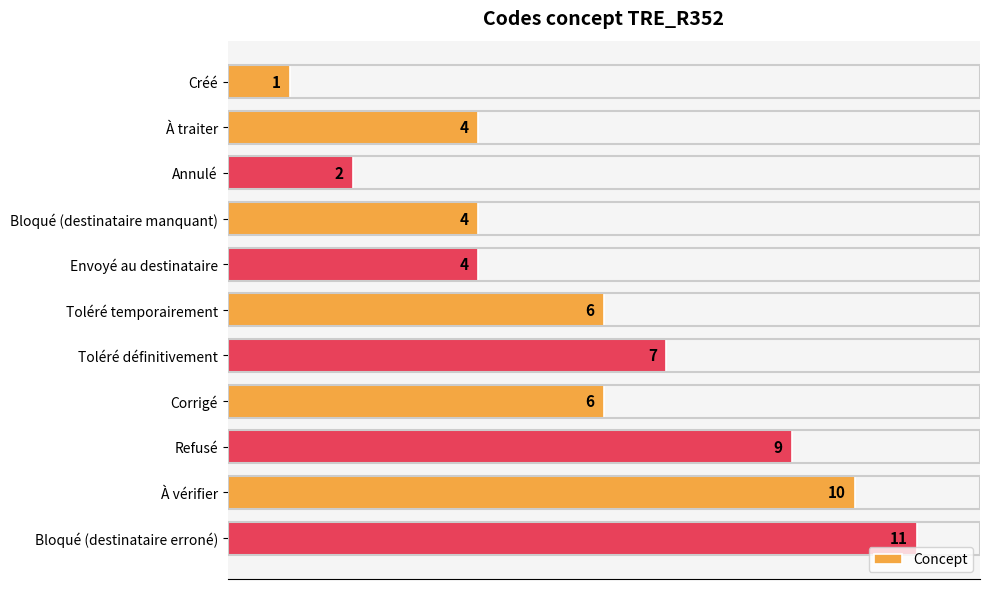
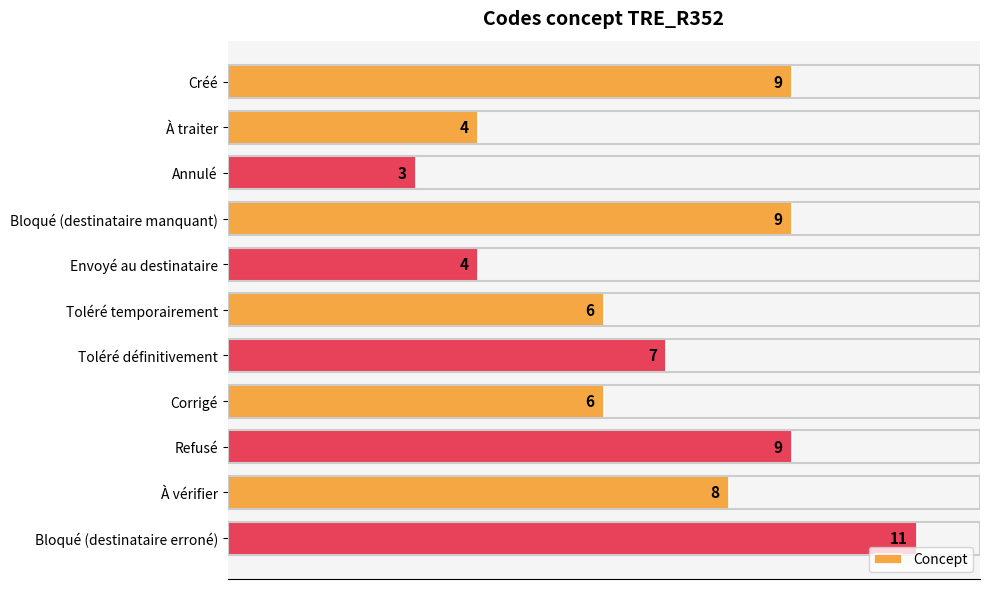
  {
-   "Créé": 1,
+   "Créé": 9,
    "À traiter": 4,
-   "Annulé": 2,
-   "Bloqué (destinataire manquant)": 4,
+   "Annulé": 3,
+   "Bloqué (destinataire manquant)": 9,
    "Envoyé au destinataire": 4,
    "Toléré temporairement": 6,
    "Toléré définitivement": 7,
    "Corrigé": 6,
    "Refusé": 9,
-   "À vérifier": 10,
+   "À vérifier": 8,
    "Bloqué (destinataire erroné)": 11
  }
